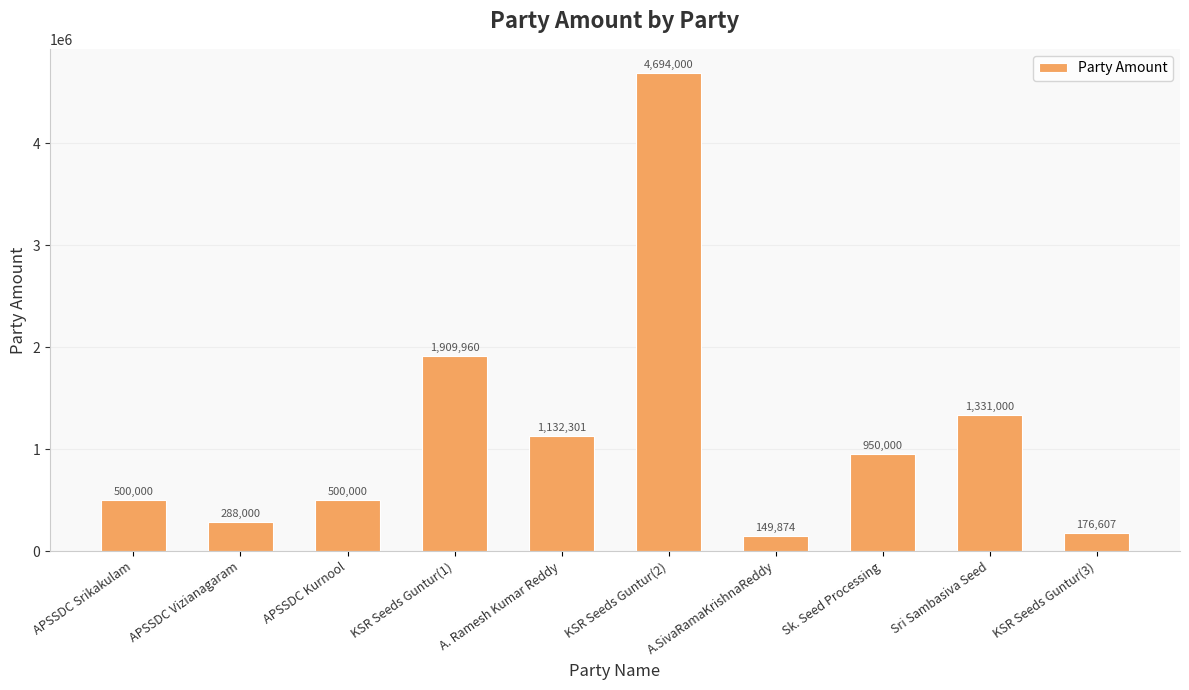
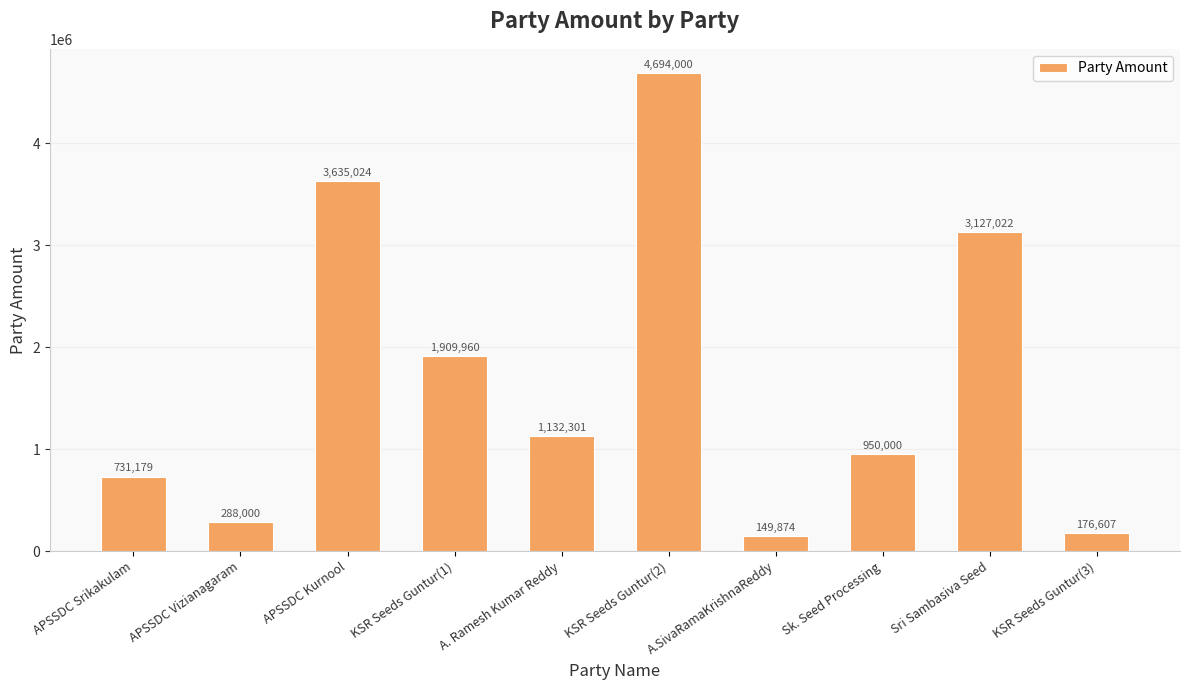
  {
-   "APSSDC Srikakulam": "500,000",
+   "APSSDC Srikakulam": "731,179",
    "APSSDC Vizianagaram": "288,000",
-   "APSSDC Kurnool": "500,000",
+   "APSSDC Kurnool": "3,635,024",
    "KSR Seeds Guntur(1)": "1,909,960",
    "A. Ramesh Kumar Reddy": "1,132,301",
    "KSR Seeds Guntur(2)": "4,694,000",
    "A.SivaRamaKrishnaReddy": "149,874",
    "Sk. Seed Processing": "950,000",
-   "Sri Sambasiva Seed": "1,331,000",
+   "Sri Sambasiva Seed": "3,127,022",
    "KSR Seeds Guntur(3)": "176,607"
  }
